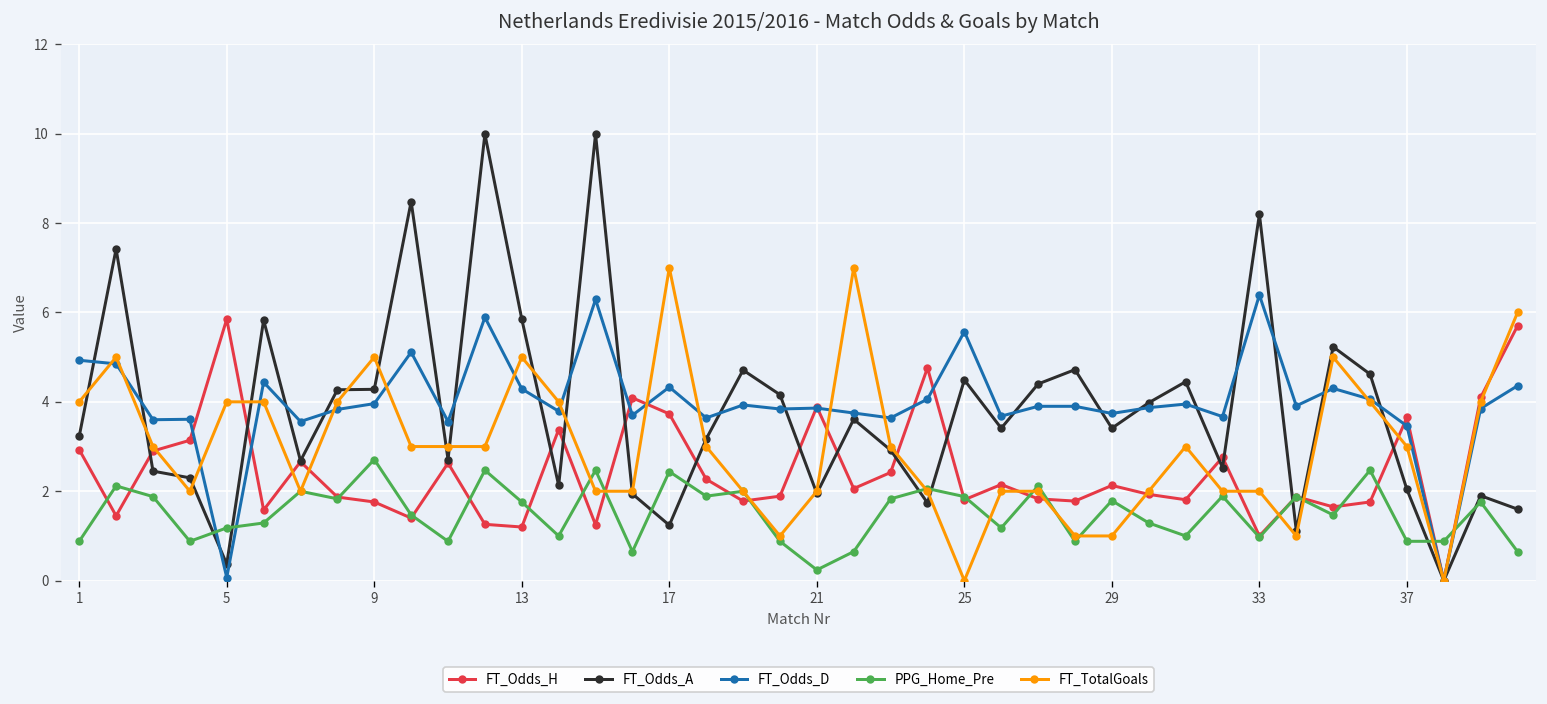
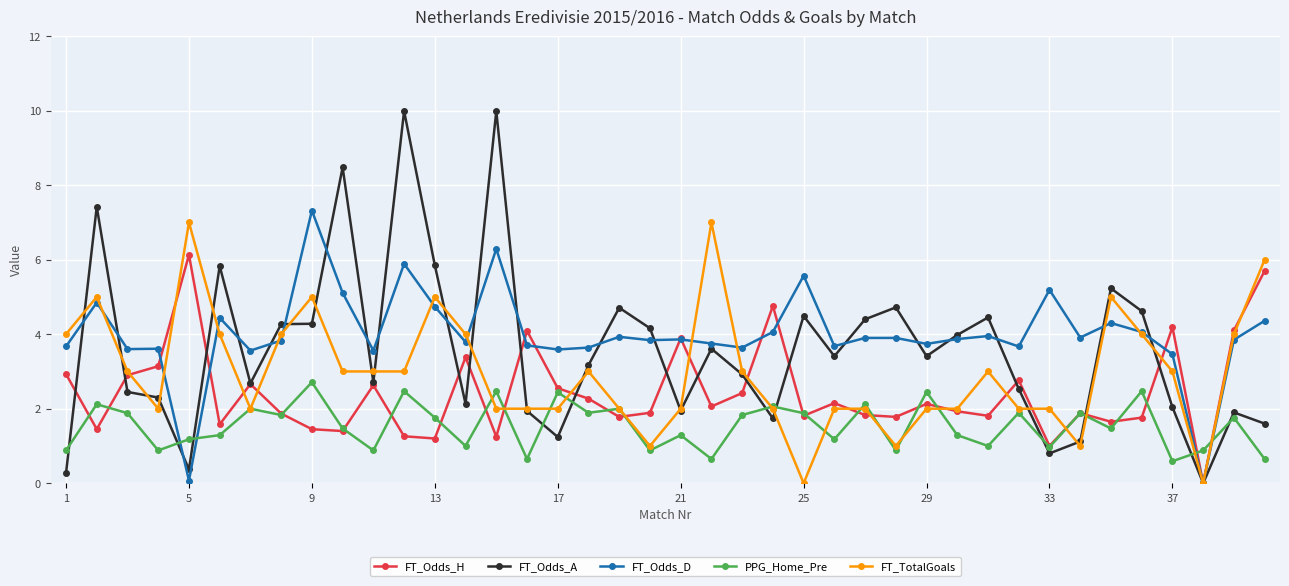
  {
    "FT_Odds_H": {
      "1": 2.9,
-     "5": 5.9,
-     "9": 1.8,
+     "5": 6.1,
+     "9": 1.5,
      "13": 1.2,
-     "17": 3.7,
+     "17": 2.6,
      "25": 1.8,
      "29": 2.1,
-     "37": 3.7
+     "37": 4.2
    },
    "FT_Odds_A": {
-     "1": 3.2,
+     "1": 0.3,
      "5": 0.4,
      "9": 4.3,
      "13": 5.9,
      "17": 1.2,
      "25": 4.5,
      "29": 3.4,
-     "33": 8.2,
+     "33": 0.8,
      "37": 2.0
    },
    "FT_Odds_D": {
-     "1": 4.9,
+     "1": 3.7,
      "5": 0.1,
-     "9": 4.0,
-     "13": 4.3,
-     "17": 4.3,
+     "9": 7.3,
+     "13": 4.7,
+     "17": 3.6,
      "25": 5.6,
      "29": 3.7,
-     "33": 6.4,
+     "33": 5.2,
      "37": 3.5
    },
    "PPG_Home_Pre": {
      "1": 0.9,
      "5": 1.2,
      "9": 2.7,
      "13": 1.8,
      "17": 2.4,
-     "21": 0.2,
+     "21": 1.3,
      "25": 1.9,
-     "29": 1.8,
-     "37": 0.9
+     "29": 2.5,
+     "37": 0.6
    },
    "FT_TotalGoals": {
      "1": 4,
-     "5": 4,
+     "5": 7,
      "9": 5,
      "13": 5,
-     "17": 7,
+     "17": 2,
      "25": 0,
-     "29": 1,
+     "29": 2,
      "33": 2,
      "37": 3
    }
  }
